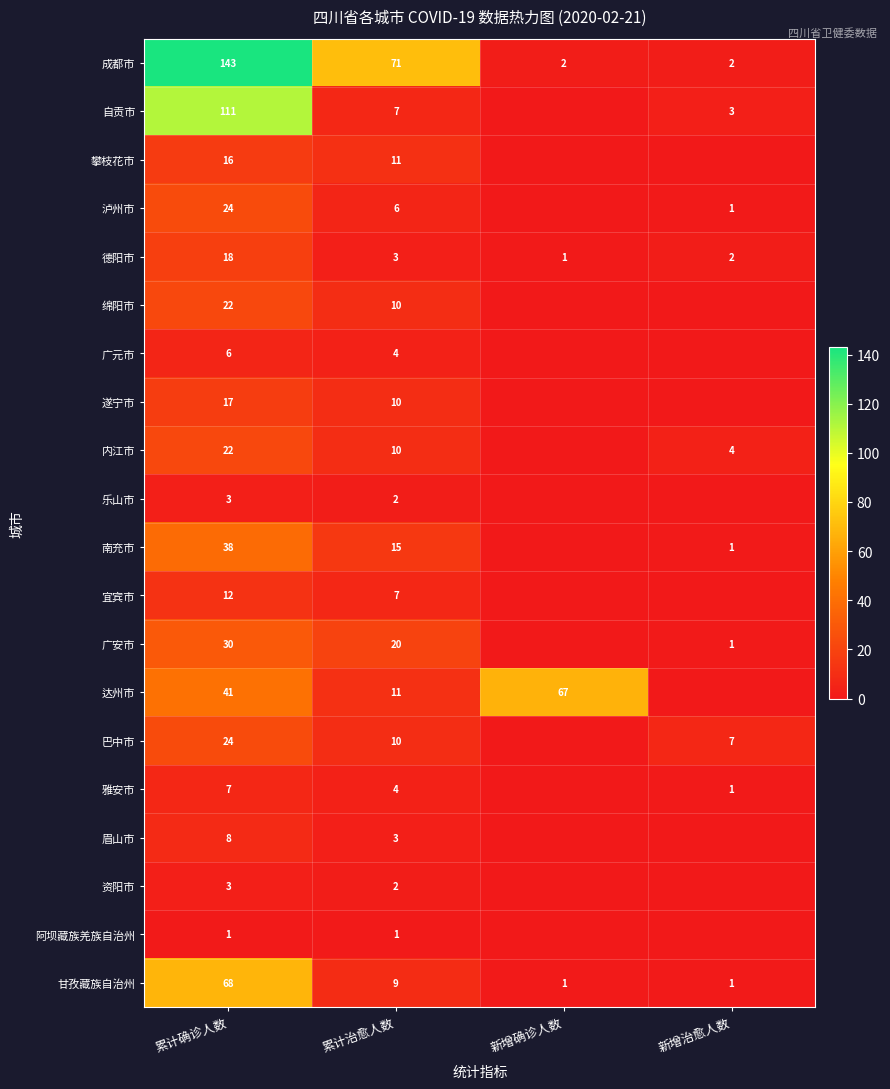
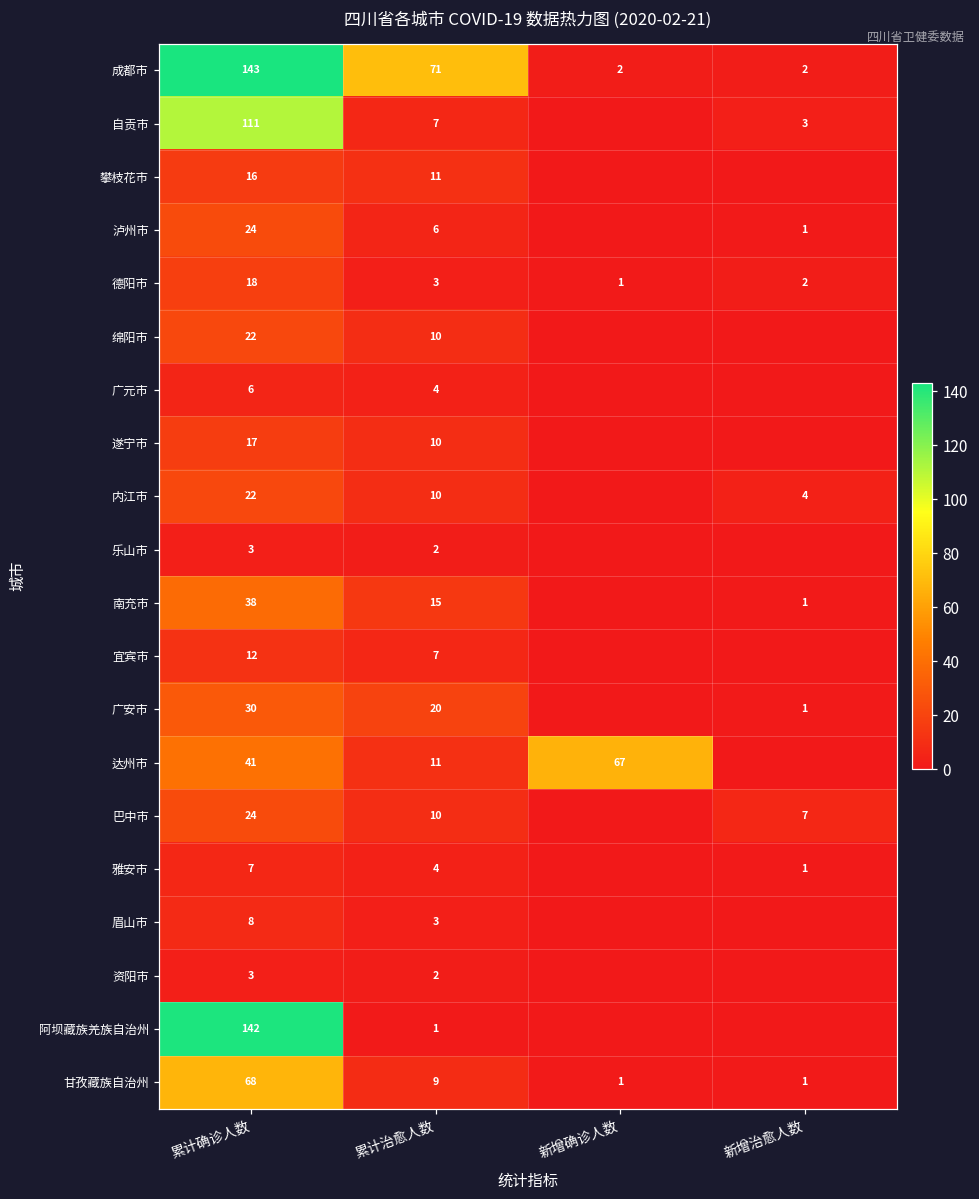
  {
    "成都市": {
      "累计确诊人数": 143,
      "累计治愈人数": 71,
      "新增确诊人数": 2,
      "新增治愈人数": 2
    },
    "自贡市": {
      "累计确诊人数": 111,
      "累计治愈人数": 7,
      "新增治愈人数": 3
    },
    "攀枝花市": {
      "累计确诊人数": 16,
      "累计治愈人数": 11
    },
    "泸州市": {
      "累计确诊人数": 24,
      "累计治愈人数": 6,
      "新增治愈人数": 1
    },
    "德阳市": {
      "累计确诊人数": 18,
      "累计治愈人数": 3,
      "新增确诊人数": 1,
      "新增治愈人数": 2
    },
    "绵阳市": {
      "累计确诊人数": 22,
      "累计治愈人数": 10
    },
    "广元市": {
      "累计确诊人数": 6,
      "累计治愈人数": 4
    },
    "遂宁市": {
      "累计确诊人数": 17,
      "累计治愈人数": 10
    },
    "内江市": {
      "累计确诊人数": 22,
      "累计治愈人数": 10,
      "新增治愈人数": 4
    },
    "乐山市": {
      "累计确诊人数": 3,
      "累计治愈人数": 2
    },
    "南充市": {
      "累计确诊人数": 38,
      "累计治愈人数": 15,
      "新增治愈人数": 1
    },
    "宜宾市": {
      "累计确诊人数": 12,
      "累计治愈人数": 7
    },
    "广安市": {
      "累计确诊人数": 30,
      "累计治愈人数": 20,
      "新增治愈人数": 1
    },
    "达州市": {
      "累计确诊人数": 41,
      "累计治愈人数": 11,
      "新增确诊人数": 67
    },
    "巴中市": {
      "累计确诊人数": 24,
      "累计治愈人数": 10,
      "新增治愈人数": 7
    },
    "雅安市": {
      "累计确诊人数": 7,
      "累计治愈人数": 4,
      "新增治愈人数": 1
    },
    "眉山市": {
      "累计确诊人数": 8,
      "累计治愈人数": 3
    },
    "资阳市": {
      "累计确诊人数": 3,
      "累计治愈人数": 2
    },
    "阿坝藏族羌族自治州": {
-     "累计确诊人数": 1,
+     "累计确诊人数": 142,
      "累计治愈人数": 1
    },
    "甘孜藏族自治州": {
      "累计确诊人数": 68,
      "累计治愈人数": 9,
      "新增确诊人数": 1,
      "新增治愈人数": 1
    }
  }
